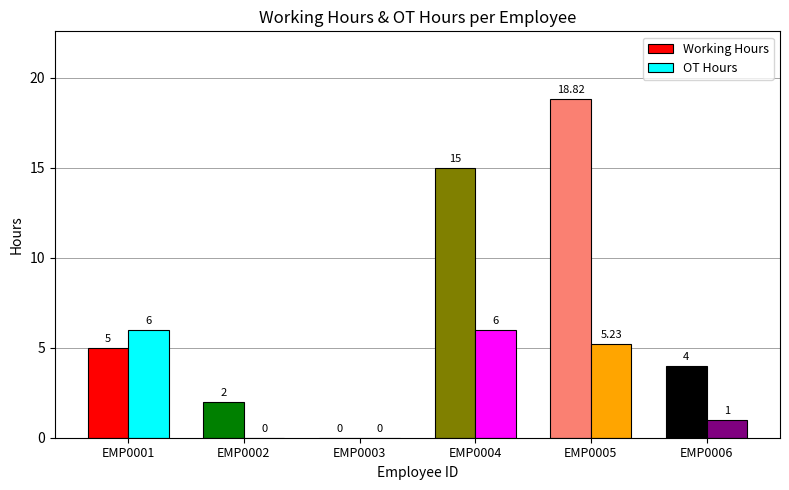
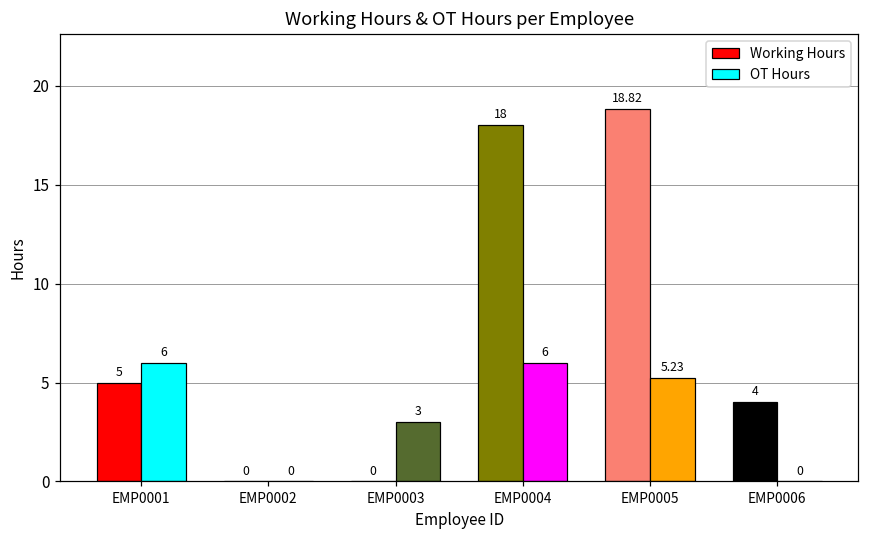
  {
    "Working Hours": {
      "EMP0001": 5,
-     "EMP0002": 2,
+     "EMP0002": 0,
      "EMP0003": 0,
-     "EMP0004": 15,
+     "EMP0004": 18,
      "EMP0005": 18.82,
      "EMP0006": 4
    },
    "OT Hours": {
      "EMP0001": 6,
      "EMP0002": 0,
-     "EMP0003": 0,
+     "EMP0003": 3,
      "EMP0004": 6,
      "EMP0005": 5.23,
-     "EMP0006": 1
+     "EMP0006": 0
    }
  }
